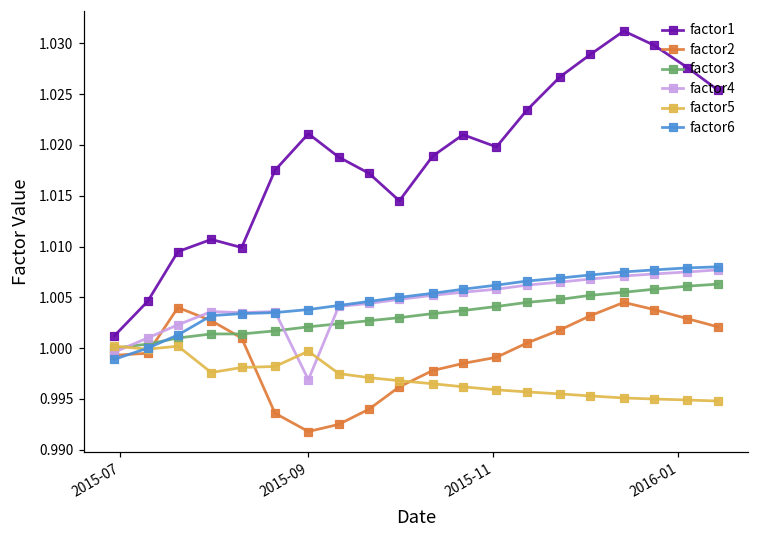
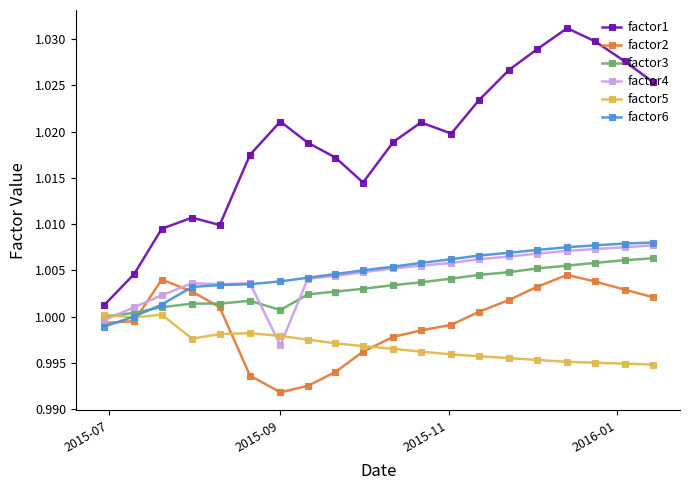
  {
    "factor1": {
      "2015-09": 1.021
    },
    "factor2": {
      "2015-09": 0.992
    },
    "factor3": {
-     "2015-09": 1.002
+     "2015-09": 1.001
    },
    "factor4": {
      "2015-09": 0.997
    },
    "factor5": {
-     "2015-09": 1.000
+     "2015-09": 0.998
    },
    "factor6": {
      "2015-09": 1.004
    }
  }
